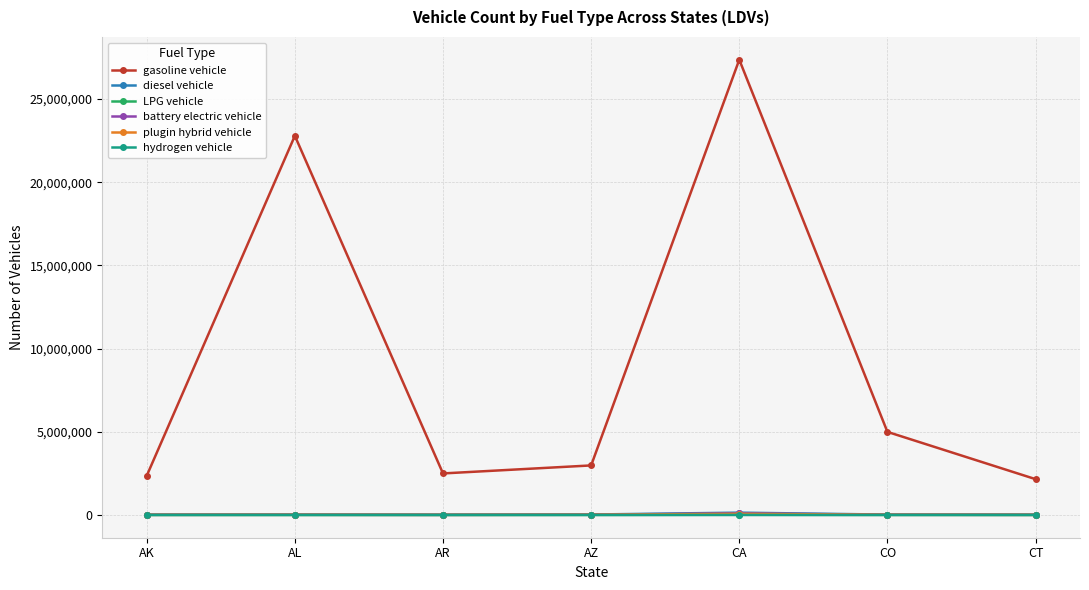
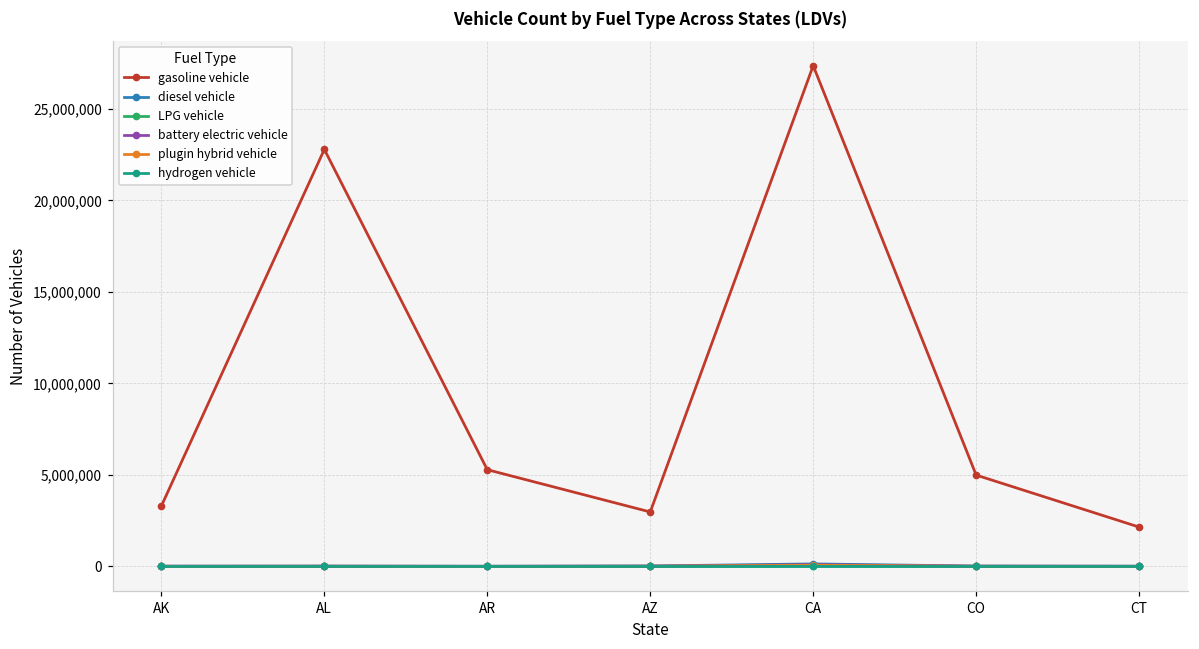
  {
    "gasoline vehicle": {
-     "AK": "2,400,000",
+     "AK": "3,300,000",
      "AL": "22,800,000",
-     "AR": "2,500,000",
+     "AR": "5,300,000",
      "AZ": "3,000,000",
      "CA": "27,400,000",
      "CO": "5,000,000",
      "CT": "2,200,000"
    }
  }
